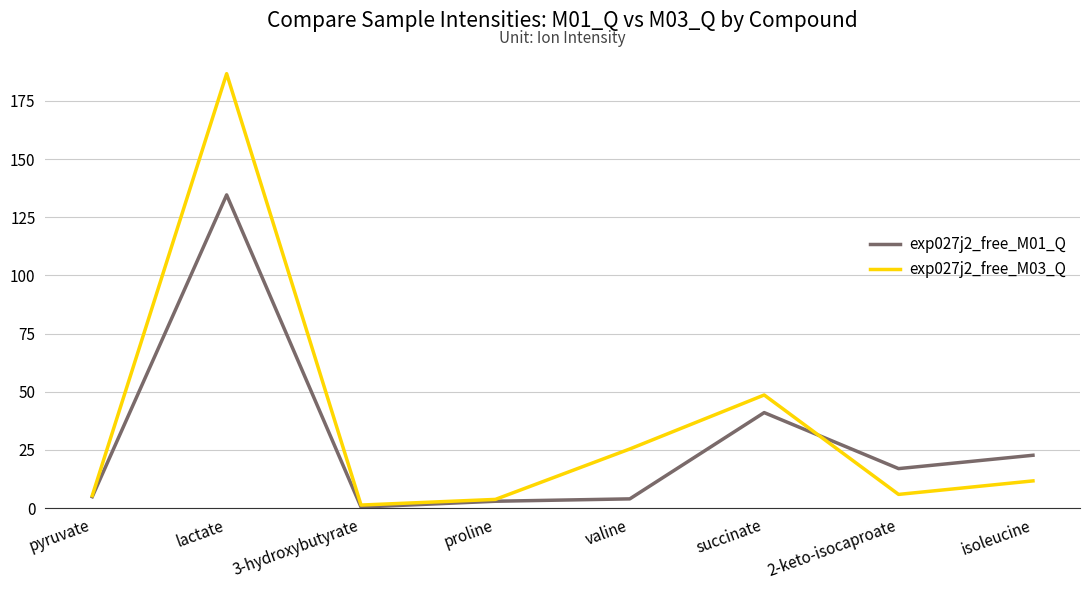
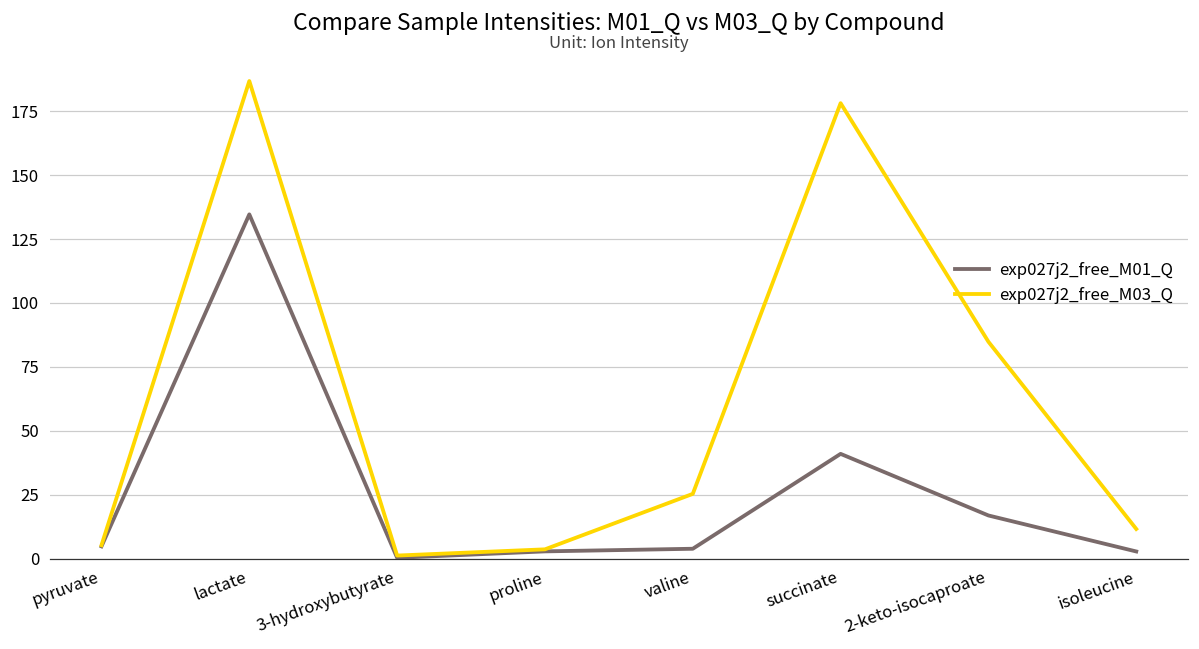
  {
    "exp027j2_free_M01_Q": {
      "lactate": 135,
      "valine": 4,
      "succinate": 41,
      "2-keto-isocaproate": 17,
-     "isoleucine": 23
+     "isoleucine": 3
    },
    "exp027j2_free_M03_Q": {
      "lactate": 187,
      "valine": 25,
-     "succinate": 49,
-     "2-keto-isocaproate": 6,
+     "succinate": 178,
+     "2-keto-isocaproate": 85,
      "isoleucine": 12
    }
  }
